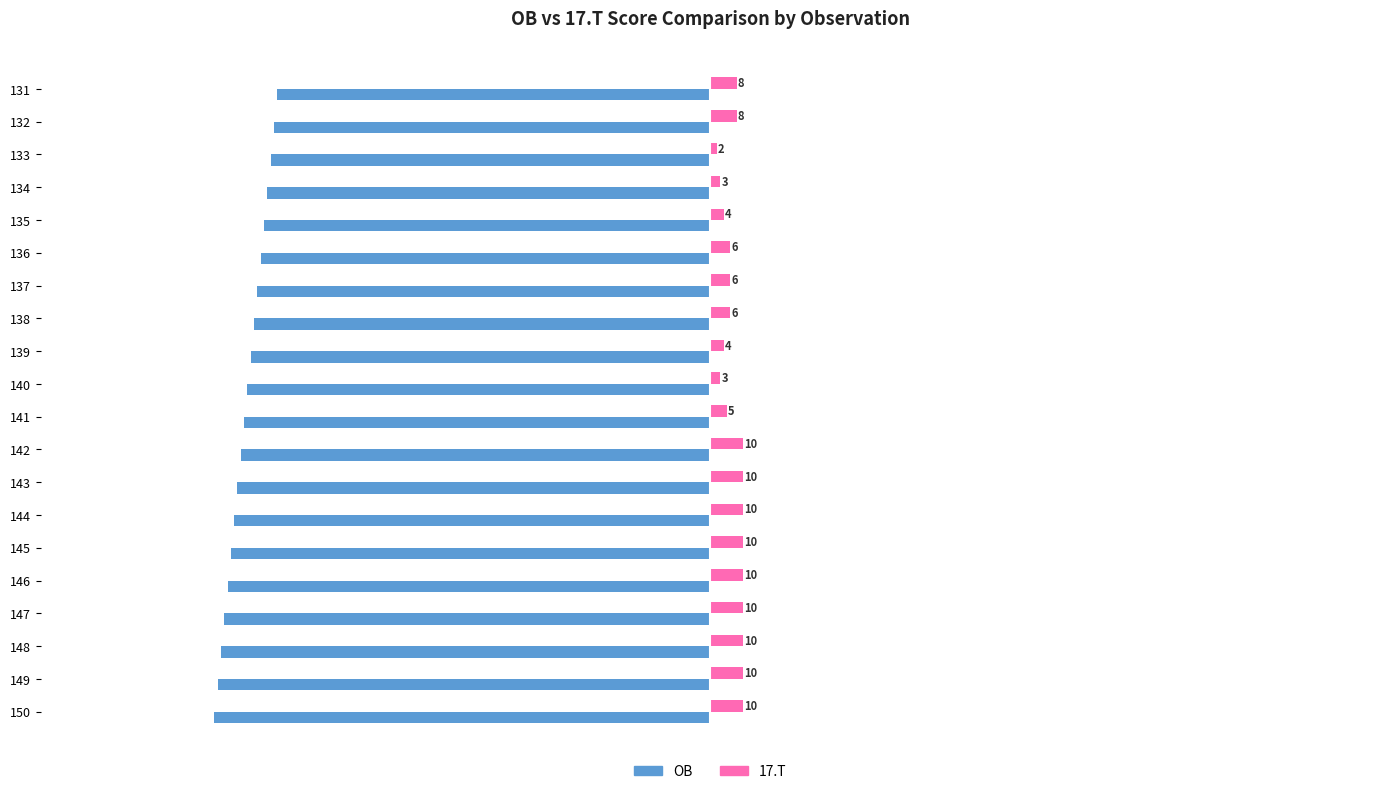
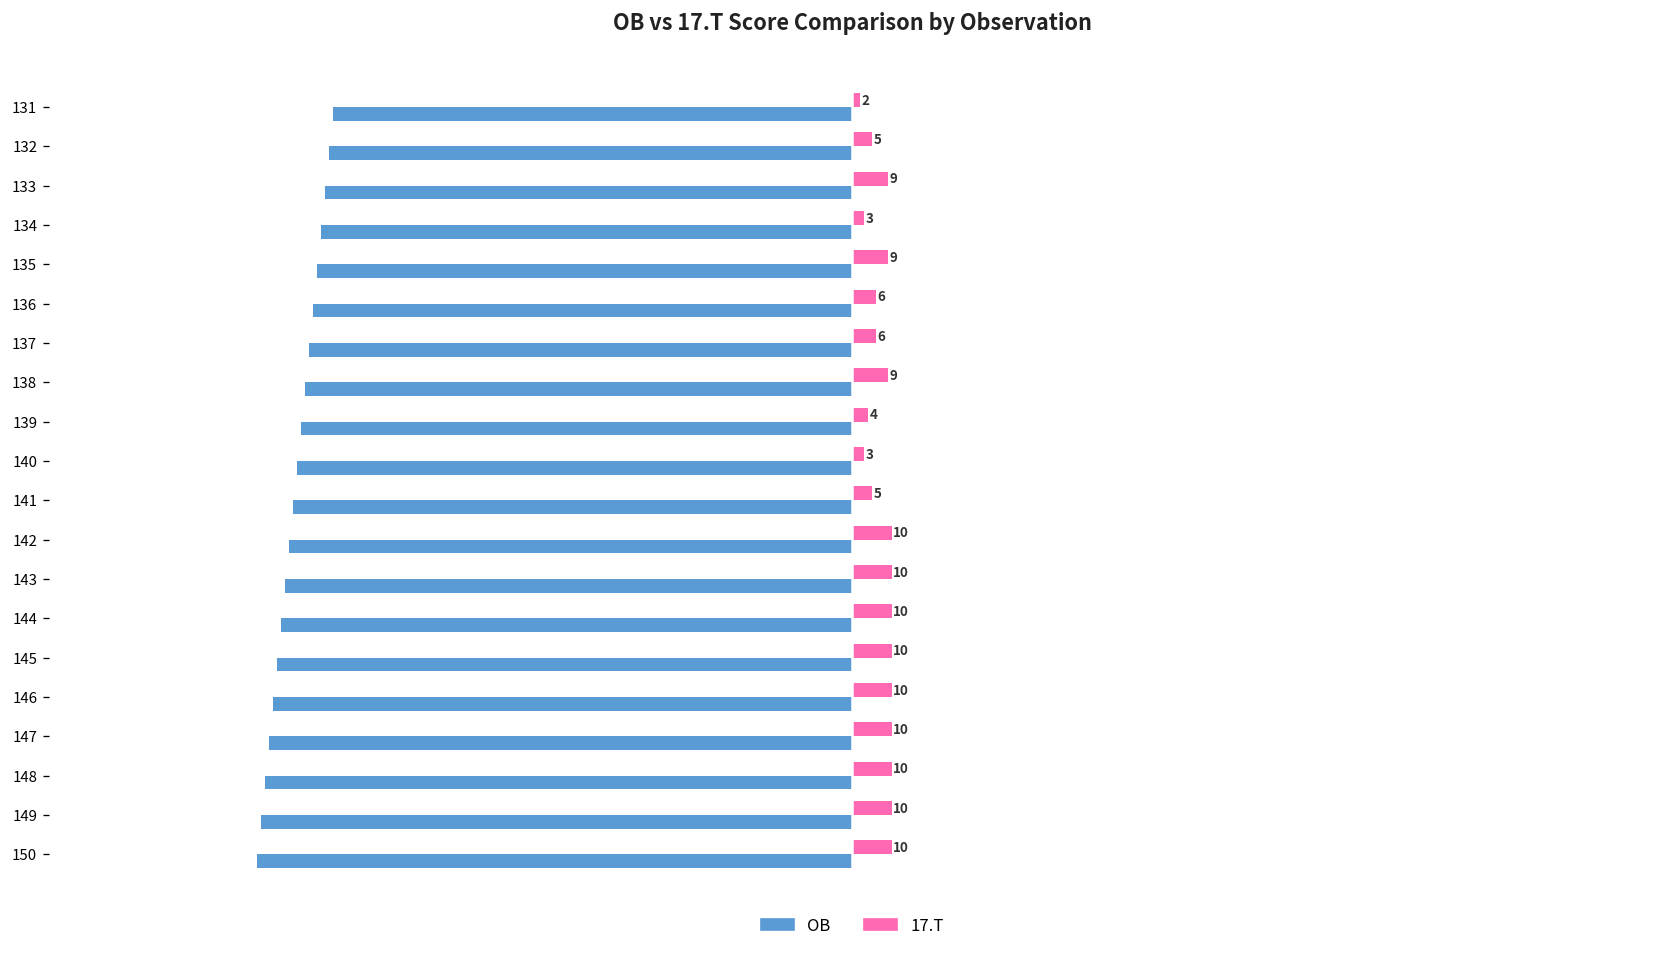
  {
    "17.T": {
-     "131": 8,
-     "132": 8,
-     "133": 2,
+     "131": 2,
+     "132": 5,
+     "133": 9,
      "134": 3,
-     "135": 4,
+     "135": 9,
      "136": 6,
      "137": 6,
-     "138": 6,
+     "138": 9,
      "139": 4,
      "140": 3,
      "141": 5,
      "142": 10,
      "143": 10,
      "144": 10,
      "145": 10,
      "146": 10,
      "147": 10,
      "148": 10,
      "149": 10,
      "150": 10
    }
  }
